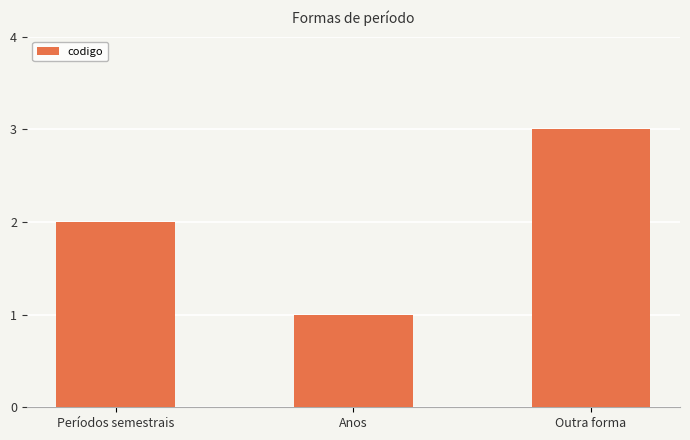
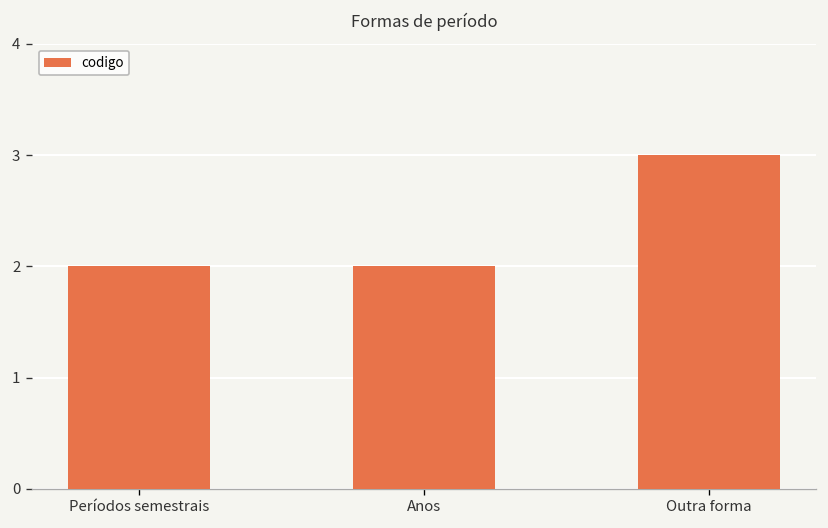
  {
    "Períodos semestrais": 2,
-   "Anos": 1,
+   "Anos": 2,
    "Outra forma": 3
  }
